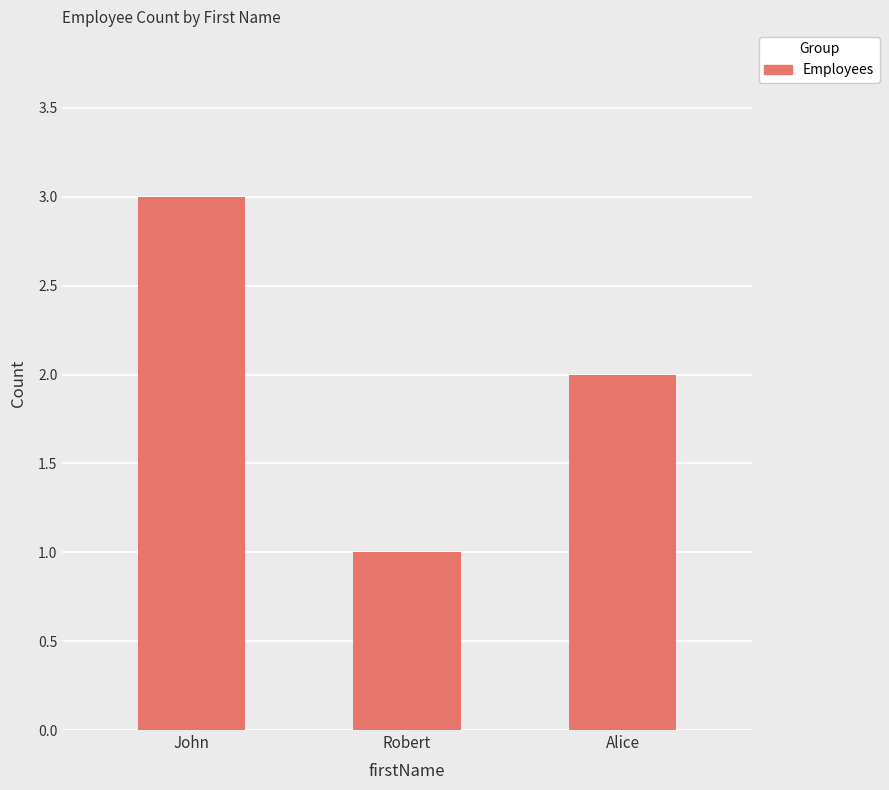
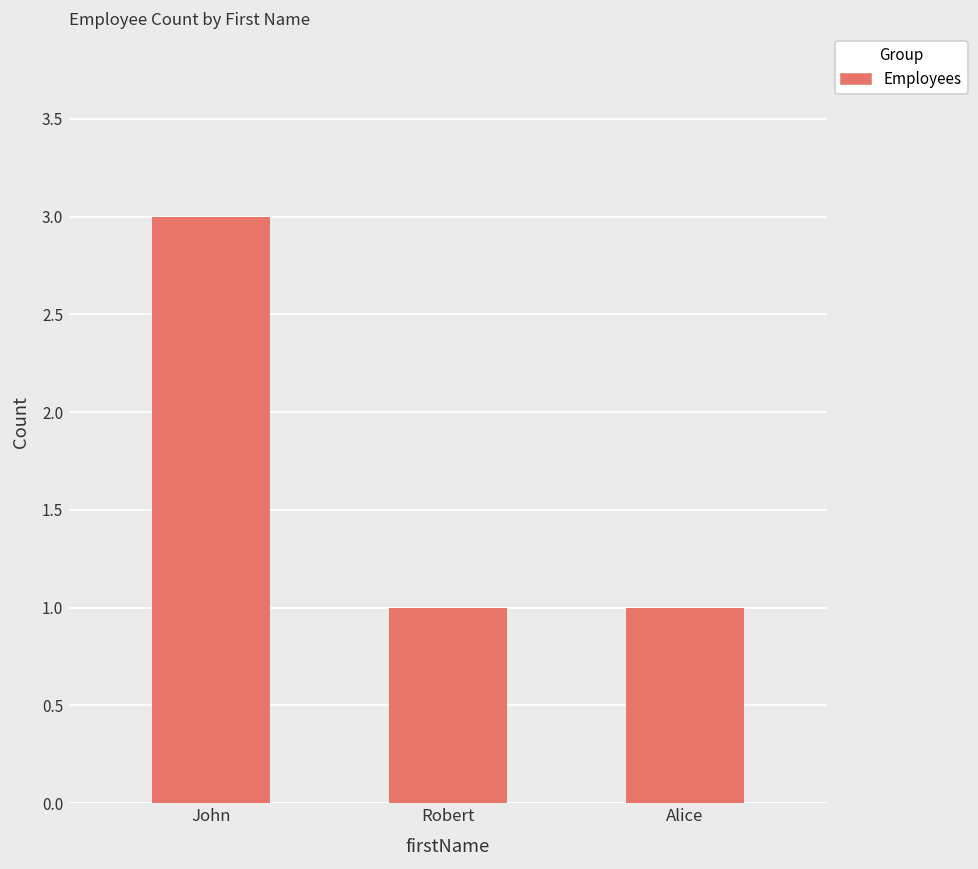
  {
    "John": 3,
    "Robert": 1,
-   "Alice": 2
+   "Alice": 1
  }
